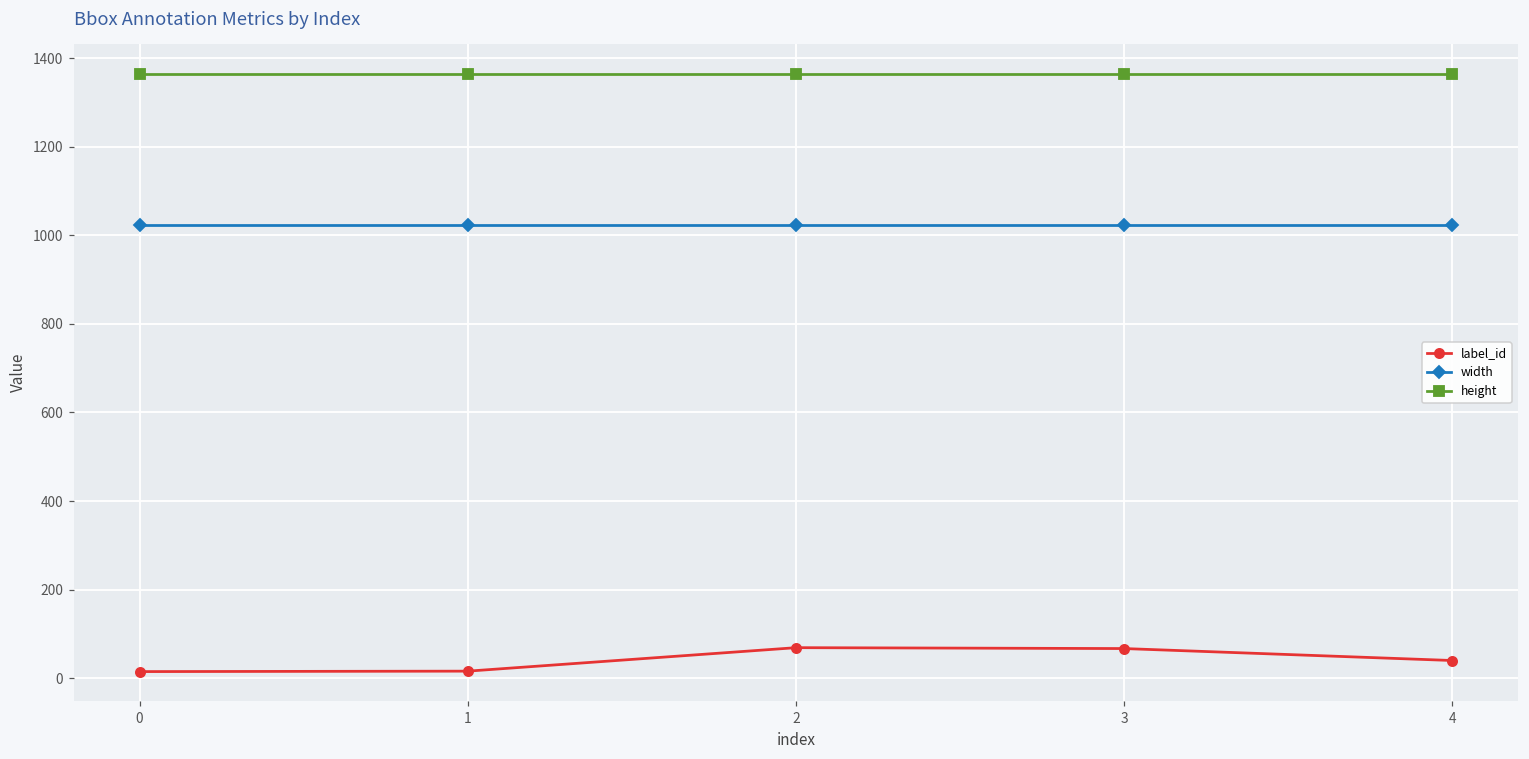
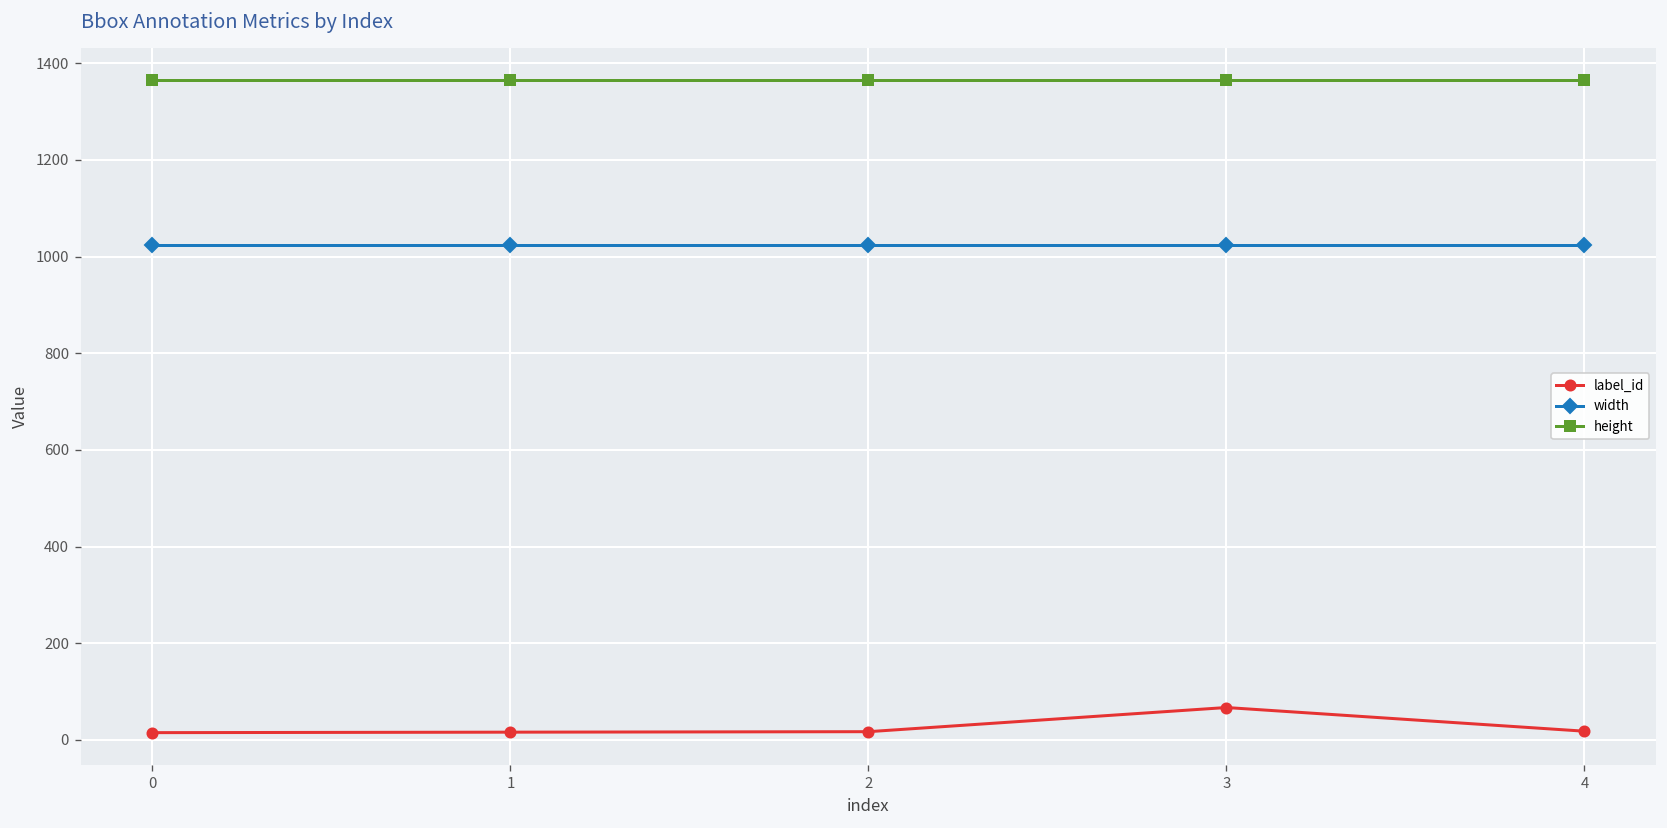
  {
    "label_id": {
      "0": 20,
      "1": 20,
-     "2": 70,
+     "2": 20,
      "3": 70,
-     "4": 40
+     "4": 20
    },
    "width": {
      "0": 1020,
      "1": 1020,
      "2": 1020,
      "3": 1020,
      "4": 1020
    },
    "height": {
      "0": 1370,
      "1": 1370,
      "2": 1370,
      "3": 1370,
      "4": 1370
    }
  }
